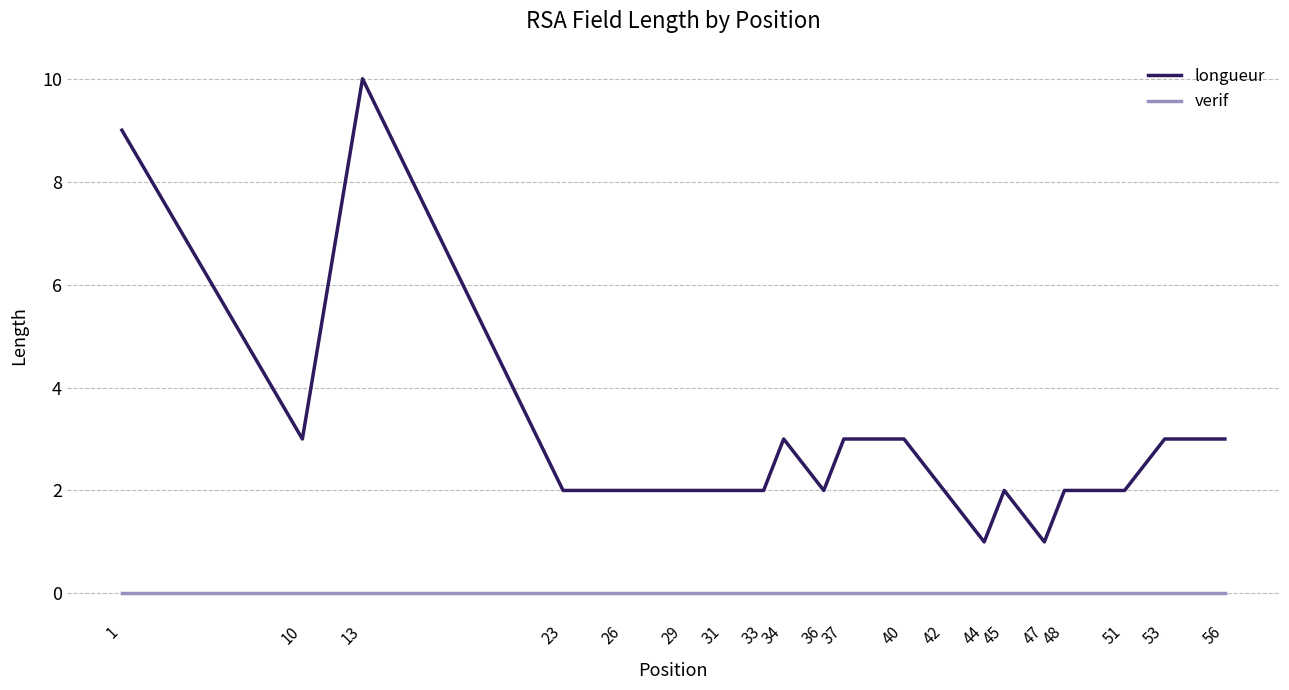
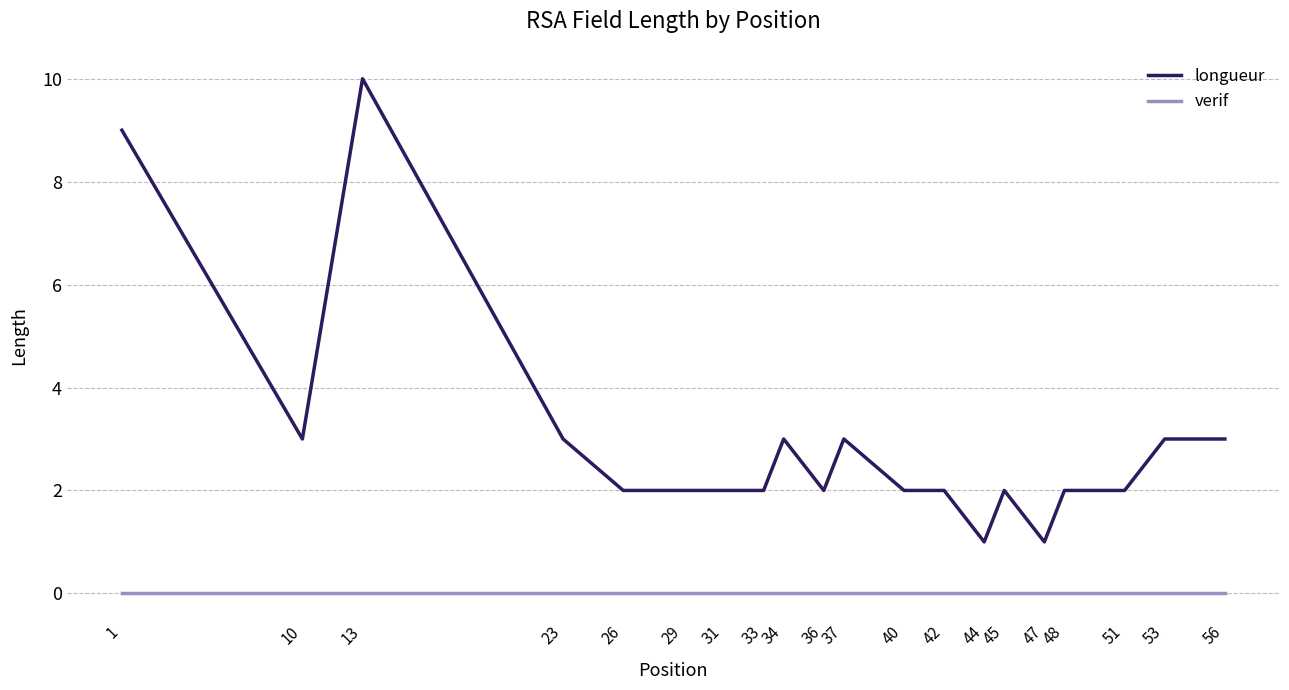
  {
    "longueur": {
      "1": 9,
      "10": 3,
      "13": 10,
-     "23": 2,
+     "23": 3,
      "26": 2,
      "29": 2,
      "31": 2,
      "33": 2,
      "34": 3,
      "36": 2,
      "37": 3,
-     "40": 3,
+     "40": 2,
      "42": 2,
      "44": 1,
      "45": 2,
      "47": 1,
      "48": 2,
      "51": 2,
      "53": 3,
      "56": 3
    },
    "verif": {
      "1": 0,
      "10": 0,
      "13": 0,
      "23": 0,
      "26": 0,
      "29": 0,
      "31": 0,
      "33": 0,
      "34": 0,
      "36": 0,
      "37": 0,
      "40": 0,
      "42": 0,
      "44": 0,
      "45": 0,
      "47": 0,
      "48": 0,
      "51": 0,
      "53": 0,
      "56": 0
    }
  }
